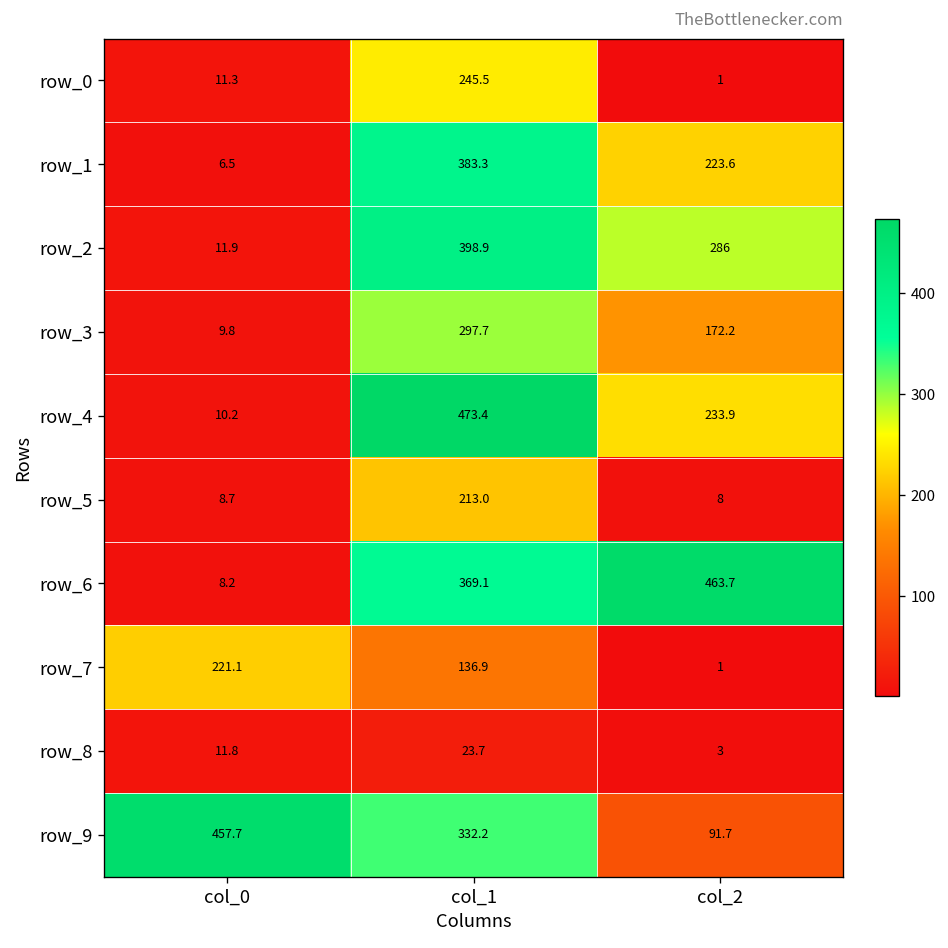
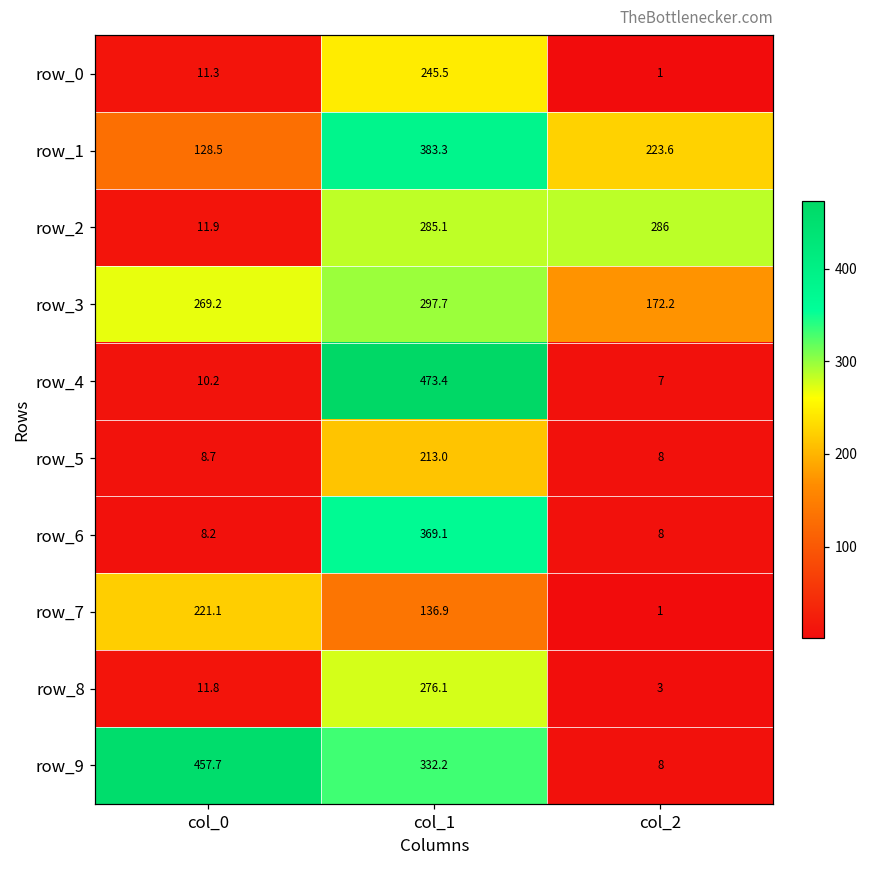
  {
    "row_0": {
      "col_0": 11.3,
      "col_1": 245.5,
      "col_2": 1
    },
    "row_1": {
-     "col_0": 6.5,
+     "col_0": 128.5,
      "col_1": 383.3,
      "col_2": 223.6
    },
    "row_2": {
      "col_0": 11.9,
-     "col_1": 398.9,
+     "col_1": 285.1,
      "col_2": 286
    },
    "row_3": {
-     "col_0": 9.8,
+     "col_0": 269.2,
      "col_1": 297.7,
      "col_2": 172.2
    },
    "row_4": {
      "col_0": 10.2,
      "col_1": 473.4,
-     "col_2": 233.9
+     "col_2": 7
    },
    "row_5": {
      "col_0": 8.7,
      "col_1": 213.0,
      "col_2": 8
    },
    "row_6": {
      "col_0": 8.2,
      "col_1": 369.1,
-     "col_2": 463.7
+     "col_2": 8
    },
    "row_7": {
      "col_0": 221.1,
      "col_1": 136.9,
      "col_2": 1
    },
    "row_8": {
      "col_0": 11.8,
-     "col_1": 23.7,
+     "col_1": 276.1,
      "col_2": 3
    },
    "row_9": {
      "col_0": 457.7,
      "col_1": 332.2,
-     "col_2": 91.7
+     "col_2": 8
    }
  }
